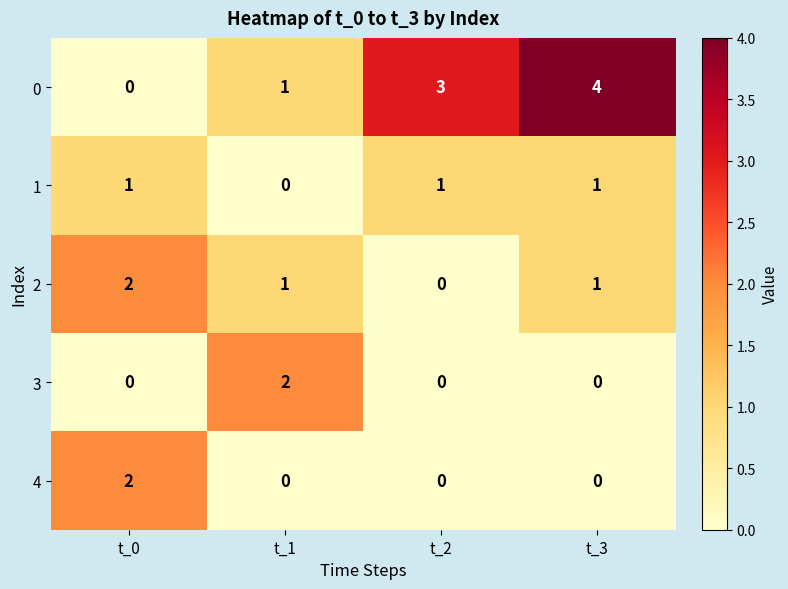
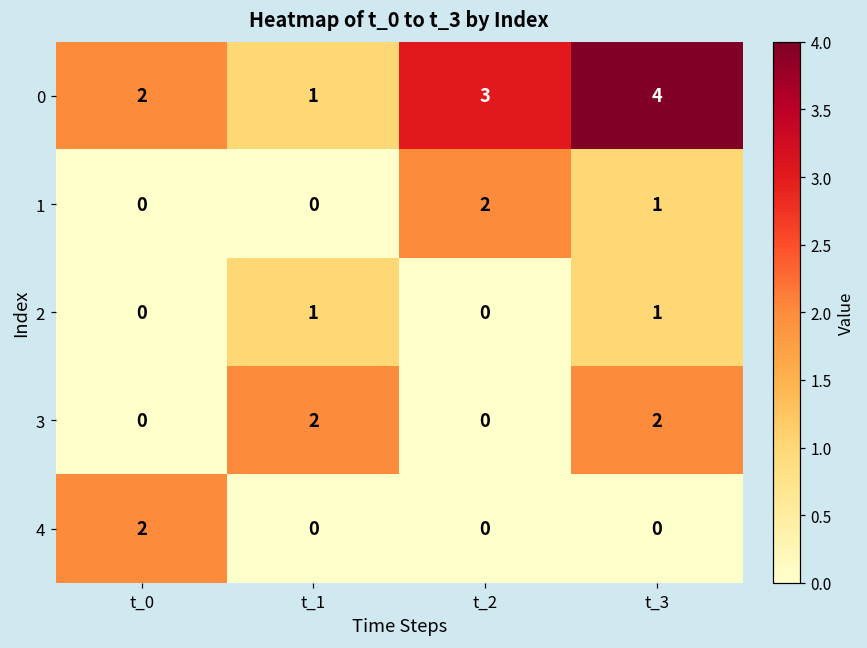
  {
    "0": {
-     "t_0": 0,
+     "t_0": 2,
      "t_1": 1,
      "t_2": 3,
      "t_3": 4
    },
    "1": {
-     "t_0": 1,
+     "t_0": 0,
      "t_1": 0,
-     "t_2": 1,
+     "t_2": 2,
      "t_3": 1
    },
    "2": {
-     "t_0": 2,
+     "t_0": 0,
      "t_1": 1,
      "t_2": 0,
      "t_3": 1
    },
    "3": {
      "t_0": 0,
      "t_1": 2,
      "t_2": 0,
-     "t_3": 0
+     "t_3": 2
    },
    "4": {
      "t_0": 2,
      "t_1": 0,
      "t_2": 0,
      "t_3": 0
    }
  }
